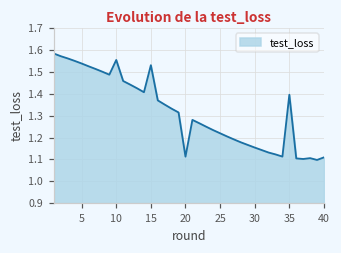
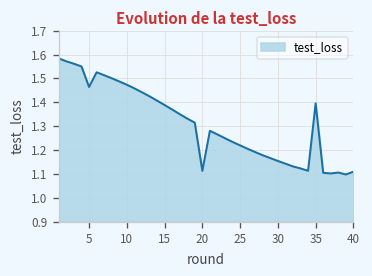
  {
-   "5": 1.54,
-   "10": 1.55,
-   "15": 1.53,
+   "5": 1.46,
+   "10": 1.47,
+   "15": 1.39,
    "20": 1.11,
    "25": 1.22,
    "30": 1.15,
    "35": 1.40,
    "40": 1.11
  }
